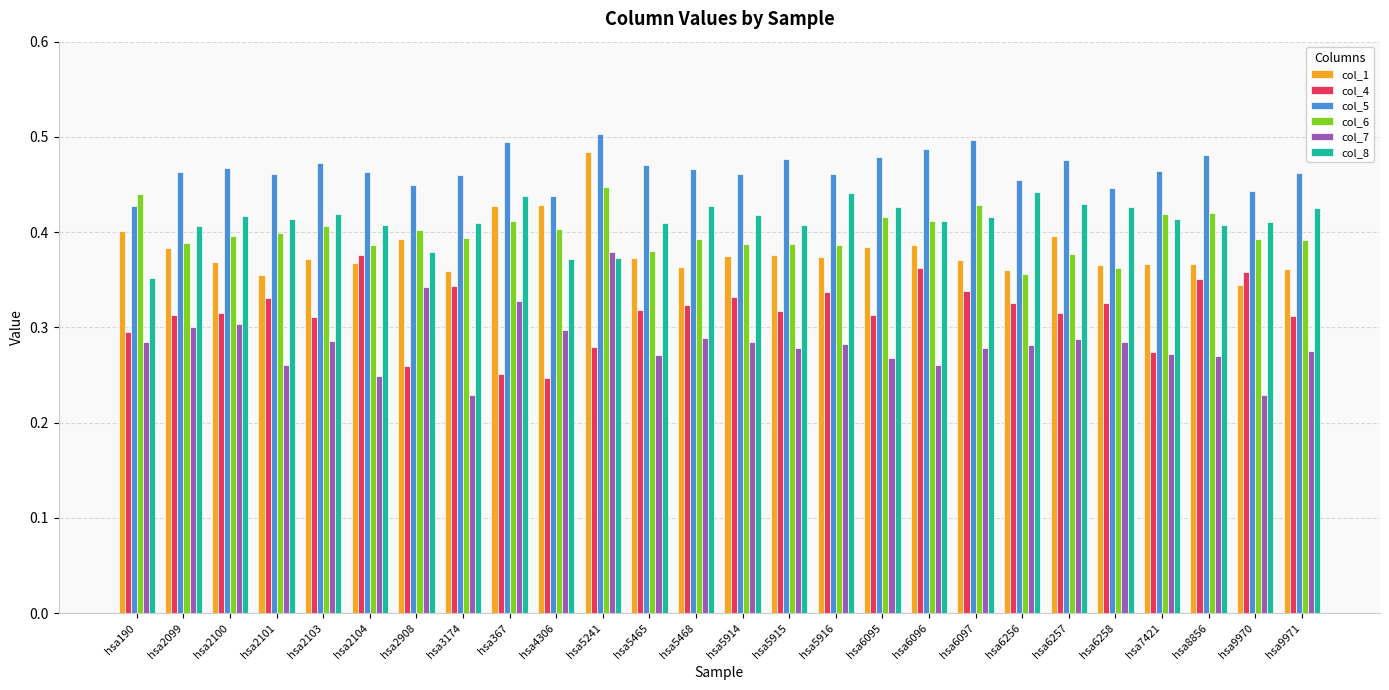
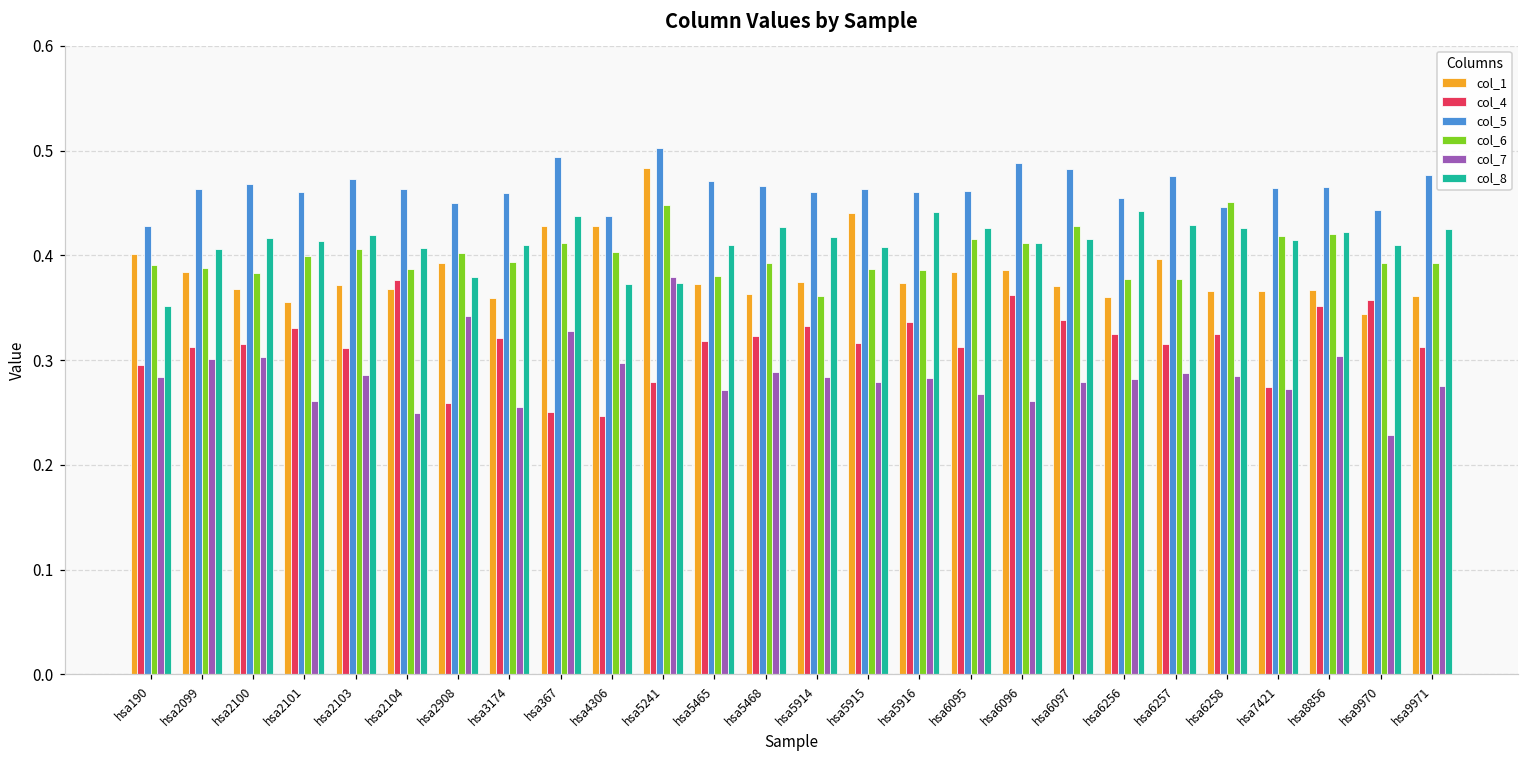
  {
    "col_1": {
      "hsa190": 0.40,
      "hsa2099": 0.38,
      "hsa2100": 0.37,
      "hsa2101": 0.36,
      "hsa2103": 0.37,
      "hsa2104": 0.37,
      "hsa2908": 0.39,
      "hsa3174": 0.36,
      "hsa367": 0.43,
      "hsa4306": 0.43,
      "hsa5241": 0.48,
      "hsa5465": 0.37,
      "hsa5468": 0.36,
      "hsa5914": 0.37,
-     "hsa5915": 0.38,
+     "hsa5915": 0.44,
      "hsa5916": 0.37,
      "hsa6095": 0.38,
      "hsa6096": 0.39,
      "hsa6097": 0.37,
      "hsa6256": 0.36,
      "hsa6257": 0.40,
      "hsa6258": 0.37,
      "hsa7421": 0.37,
      "hsa8856": 0.37,
      "hsa9970": 0.34,
      "hsa9971": 0.36
    },
    "col_4": {
      "hsa190": 0.30,
      "hsa2099": 0.31,
      "hsa2100": 0.31,
      "hsa2101": 0.33,
      "hsa2103": 0.31,
      "hsa2104": 0.38,
      "hsa2908": 0.26,
-     "hsa3174": 0.34,
+     "hsa3174": 0.32,
      "hsa367": 0.25,
      "hsa4306": 0.25,
      "hsa5241": 0.28,
      "hsa5465": 0.32,
      "hsa5468": 0.32,
      "hsa5914": 0.33,
      "hsa5915": 0.32,
      "hsa5916": 0.34,
      "hsa6095": 0.31,
      "hsa6096": 0.36,
      "hsa6097": 0.34,
      "hsa6256": 0.33,
      "hsa6257": 0.32,
      "hsa6258": 0.33,
      "hsa7421": 0.27,
      "hsa8856": 0.35,
      "hsa9970": 0.36,
      "hsa9971": 0.31
    },
    "col_5": {
      "hsa190": 0.43,
      "hsa2099": 0.46,
      "hsa2100": 0.47,
      "hsa2101": 0.46,
      "hsa2103": 0.47,
      "hsa2104": 0.46,
      "hsa2908": 0.45,
      "hsa3174": 0.46,
      "hsa367": 0.49,
      "hsa4306": 0.44,
      "hsa5241": 0.50,
      "hsa5465": 0.47,
      "hsa5468": 0.47,
      "hsa5914": 0.46,
-     "hsa5915": 0.48,
+     "hsa5915": 0.46,
      "hsa5916": 0.46,
-     "hsa6095": 0.48,
+     "hsa6095": 0.46,
      "hsa6096": 0.49,
-     "hsa6097": 0.50,
+     "hsa6097": 0.48,
      "hsa6256": 0.45,
      "hsa6257": 0.48,
      "hsa6258": 0.45,
      "hsa7421": 0.46,
-     "hsa8856": 0.48,
+     "hsa8856": 0.46,
      "hsa9970": 0.44,
-     "hsa9971": 0.46
+     "hsa9971": 0.48
    },
    "col_6": {
-     "hsa190": 0.44,
+     "hsa190": 0.39,
      "hsa2099": 0.39,
-     "hsa2100": 0.40,
+     "hsa2100": 0.38,
      "hsa2101": 0.40,
      "hsa2103": 0.41,
      "hsa2104": 0.39,
      "hsa2908": 0.40,
      "hsa3174": 0.39,
      "hsa367": 0.41,
      "hsa4306": 0.40,
      "hsa5241": 0.45,
      "hsa5465": 0.38,
      "hsa5468": 0.39,
-     "hsa5914": 0.39,
+     "hsa5914": 0.36,
      "hsa5915": 0.39,
      "hsa5916": 0.39,
      "hsa6095": 0.42,
      "hsa6096": 0.41,
      "hsa6097": 0.43,
-     "hsa6256": 0.36,
+     "hsa6256": 0.38,
      "hsa6257": 0.38,
-     "hsa6258": 0.36,
+     "hsa6258": 0.45,
      "hsa7421": 0.42,
      "hsa8856": 0.42,
      "hsa9970": 0.39,
      "hsa9971": 0.39
    },
    "col_7": {
      "hsa190": 0.28,
      "hsa2099": 0.30,
      "hsa2100": 0.30,
      "hsa2101": 0.26,
      "hsa2103": 0.29,
      "hsa2104": 0.25,
      "hsa2908": 0.34,
-     "hsa3174": 0.23,
+     "hsa3174": 0.26,
      "hsa367": 0.33,
      "hsa4306": 0.30,
      "hsa5241": 0.38,
      "hsa5465": 0.27,
      "hsa5468": 0.29,
      "hsa5914": 0.28,
      "hsa5915": 0.28,
      "hsa5916": 0.28,
      "hsa6095": 0.27,
      "hsa6096": 0.26,
      "hsa6097": 0.28,
      "hsa6256": 0.28,
      "hsa6257": 0.29,
      "hsa6258": 0.29,
      "hsa7421": 0.27,
-     "hsa8856": 0.27,
+     "hsa8856": 0.30,
      "hsa9970": 0.23,
      "hsa9971": 0.28
    },
    "col_8": {
      "hsa190": 0.35,
      "hsa2099": 0.41,
      "hsa2100": 0.42,
      "hsa2101": 0.41,
      "hsa2103": 0.42,
      "hsa2104": 0.41,
      "hsa2908": 0.38,
      "hsa3174": 0.41,
      "hsa367": 0.44,
      "hsa4306": 0.37,
      "hsa5241": 0.37,
      "hsa5465": 0.41,
      "hsa5468": 0.43,
      "hsa5914": 0.42,
      "hsa5915": 0.41,
      "hsa5916": 0.44,
      "hsa6095": 0.43,
      "hsa6096": 0.41,
      "hsa6097": 0.42,
      "hsa6256": 0.44,
      "hsa6257": 0.43,
      "hsa6258": 0.43,
      "hsa7421": 0.41,
-     "hsa8856": 0.41,
+     "hsa8856": 0.42,
      "hsa9970": 0.41,
      "hsa9971": 0.43
    }
  }
